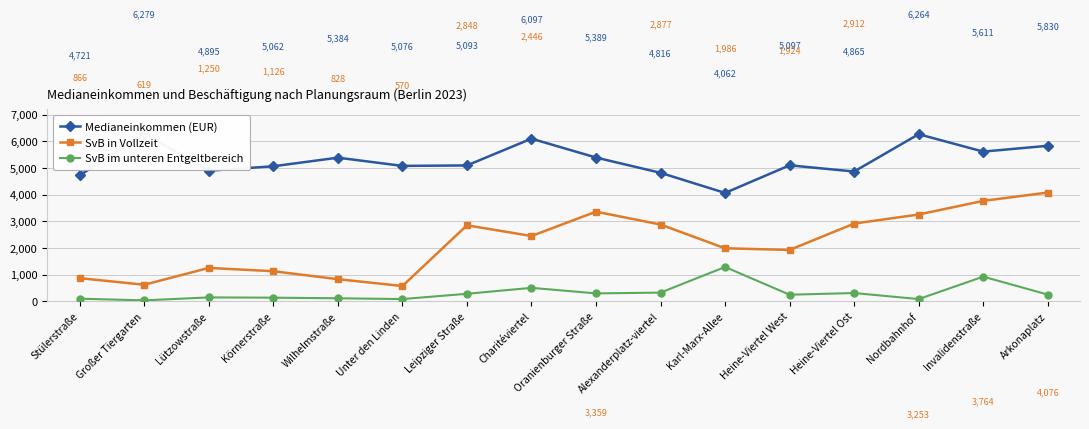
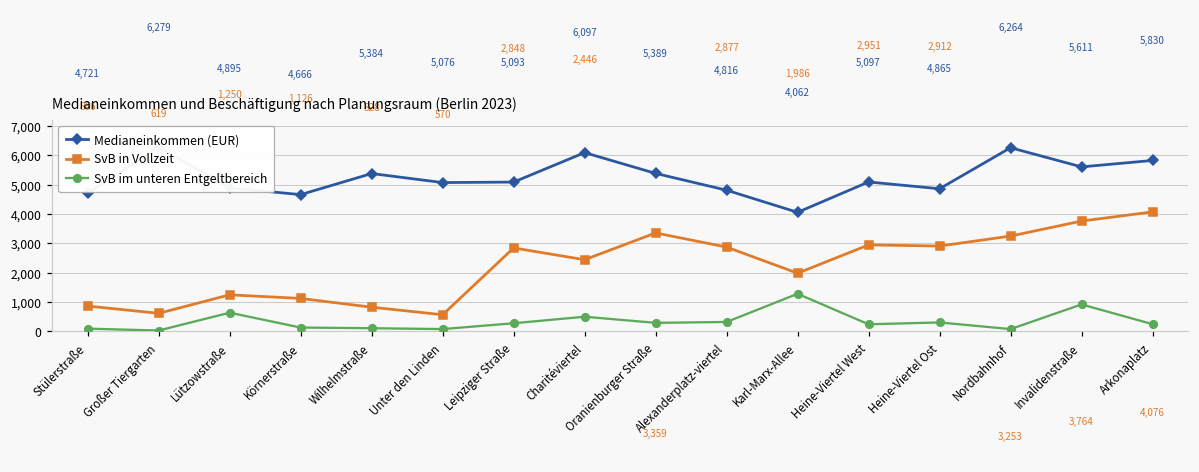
  {
    "Medianeinkommen (EUR)": {
-     "Körnerstraße": "5,062"
+     "Körnerstraße": "4,666"
    },
    "SvB in Vollzeit": {
-     "Heine-Viertel West": "1,924"
+     "Heine-Viertel West": "2,951"
    },
    "SvB im unteren Entgeltbereich": {
      "Stülerstraße": "100",
      "Großer Tiergarten": "0",
-     "Lützowstraße": "100",
+     "Lützowstraße": "600",
      "Körnerstraße": "100",
      "Wilhelmstraße": "100",
      "Unter den Linden": "100",
      "Leipziger Straße": "300",
      "Charitéviertel": "500",
      "Oranienburger Straße": "300",
      "Alexanderplatz-viertel": "300",
      "Karl-Marx-Allee": "1,300",
      "Heine-Viertel West": "200",
      "Heine-Viertel Ost": "300",
      "Nordbahnhof": "100",
      "Invalidenstraße": "900",
      "Arkonaplatz": "300"
    }
  }
